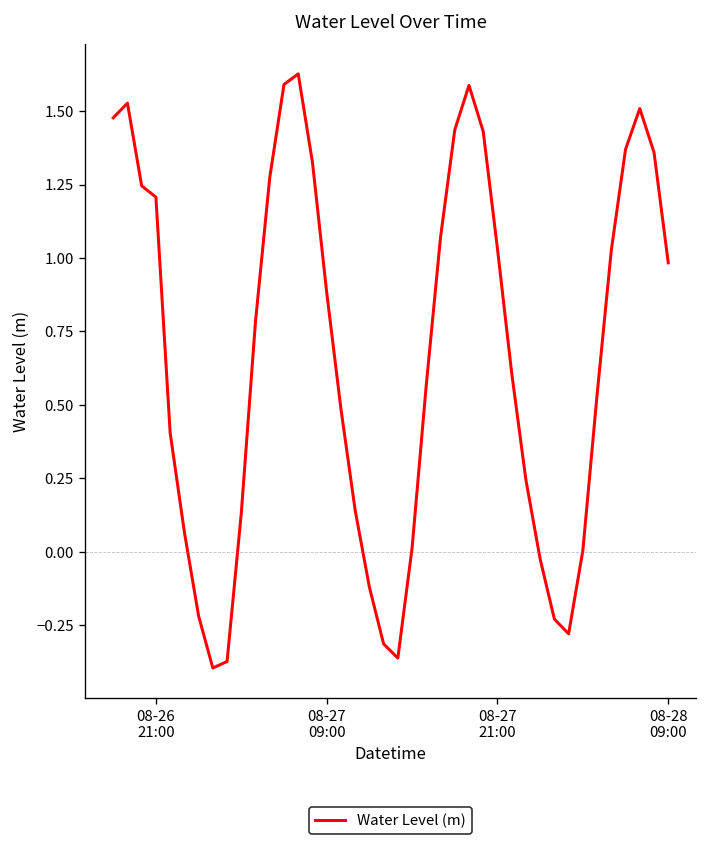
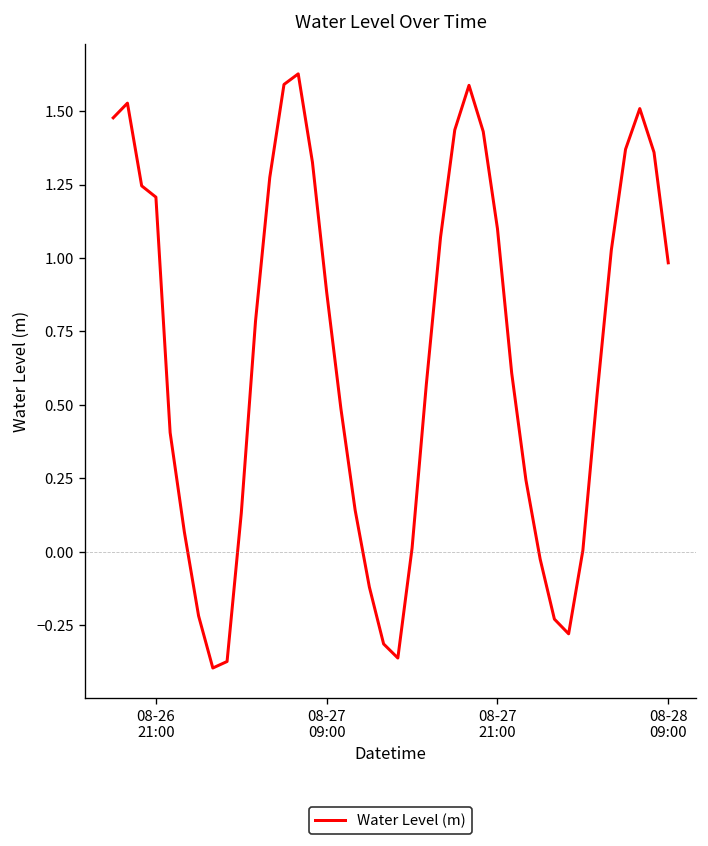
  {
    "08-26 21:00": 1.21,
    "08-27 09:00": 0.88,
-   "08-27 21:00": 1.03,
+   "08-27 21:00": 1.10,
    "08-28 09:00": 0.98
  }
